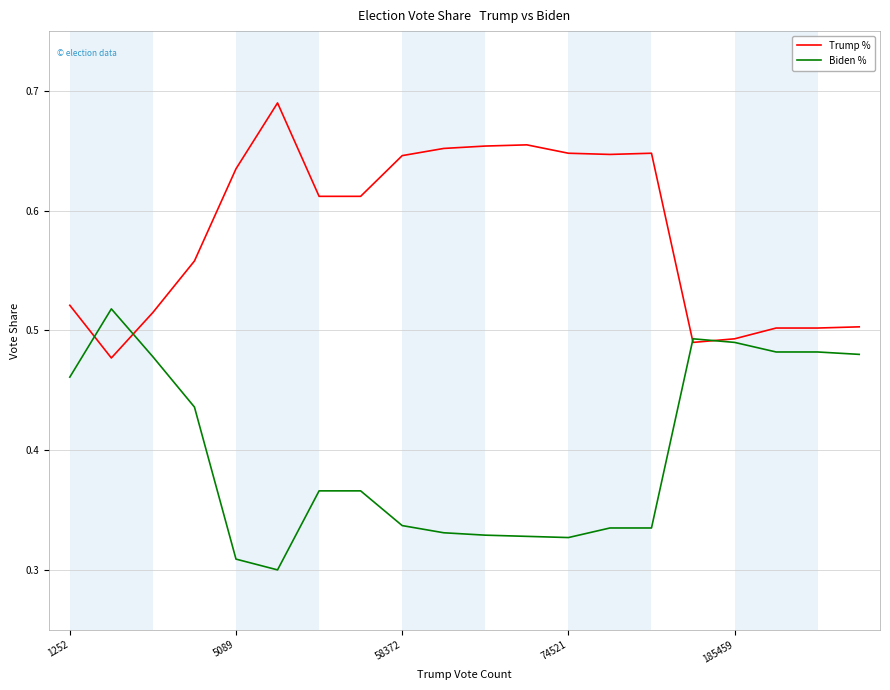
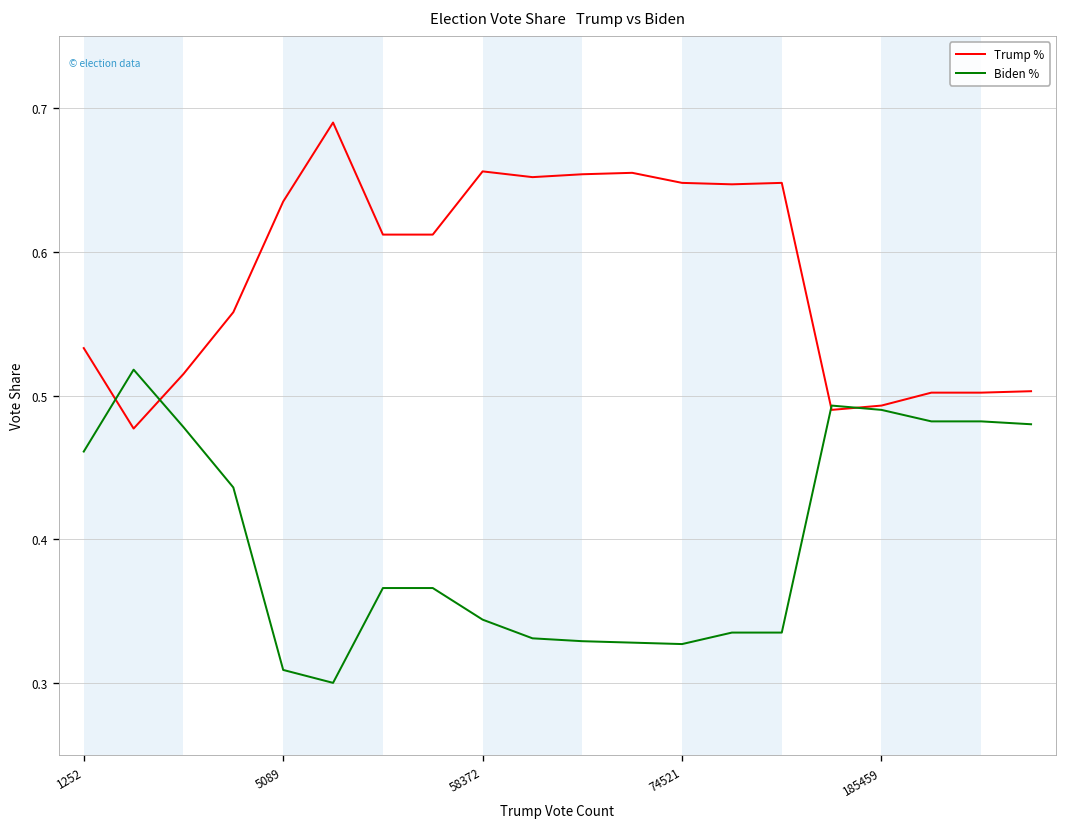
  {
    "Trump %": {
-     "1252": 0.521,
+     "1252": 0.533,
      "5089": 0.635,
-     "58372": 0.646,
+     "58372": 0.656,
      "74521": 0.648,
      "185459": 0.493
    },
    "Biden %": {
      "1252": 0.461,
      "5089": 0.309,
-     "58372": 0.337,
+     "58372": 0.344,
      "74521": 0.327,
      "185459": 0.490
    }
  }
